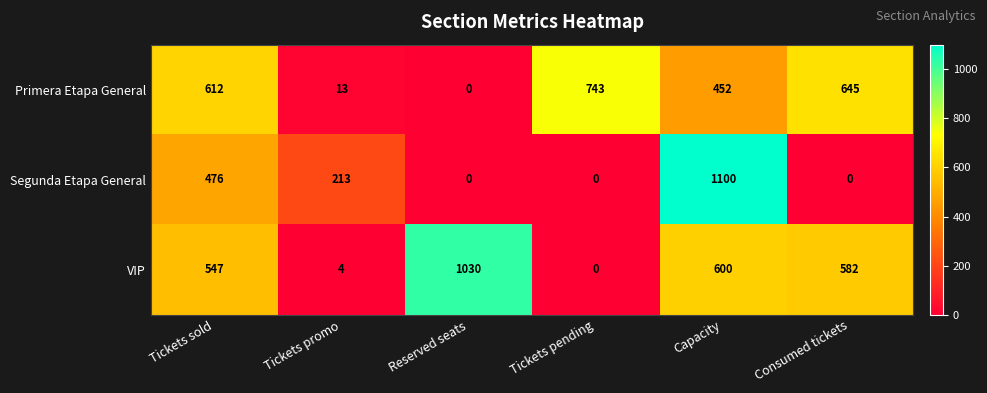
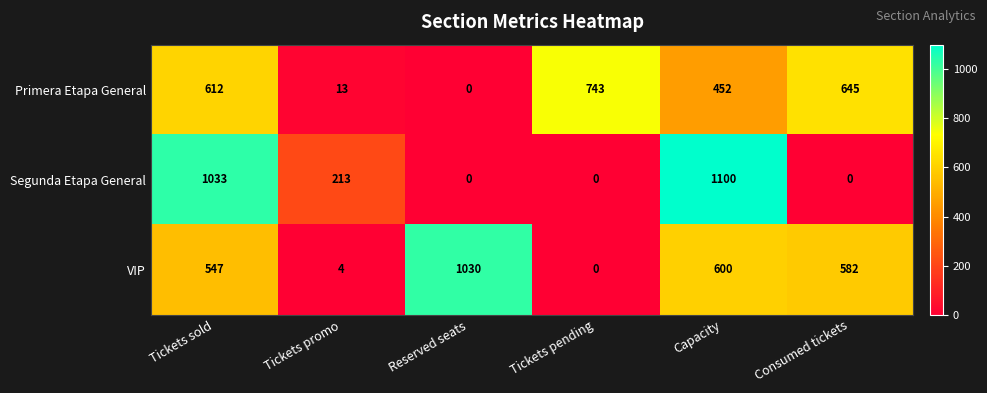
  {
    "Primera Etapa General": {
      "Tickets sold": 612,
      "Tickets promo": 13,
      "Reserved seats": 0,
      "Tickets pending": 743,
      "Capacity": 452,
      "Consumed tickets": 645
    },
    "Segunda Etapa General": {
-     "Tickets sold": 476,
+     "Tickets sold": 1033,
      "Tickets promo": 213,
      "Reserved seats": 0,
      "Tickets pending": 0,
      "Capacity": 1100,
      "Consumed tickets": 0
    },
    "VIP": {
      "Tickets sold": 547,
      "Tickets promo": 4,
      "Reserved seats": 1030,
      "Tickets pending": 0,
      "Capacity": 600,
      "Consumed tickets": 582
    }
  }
